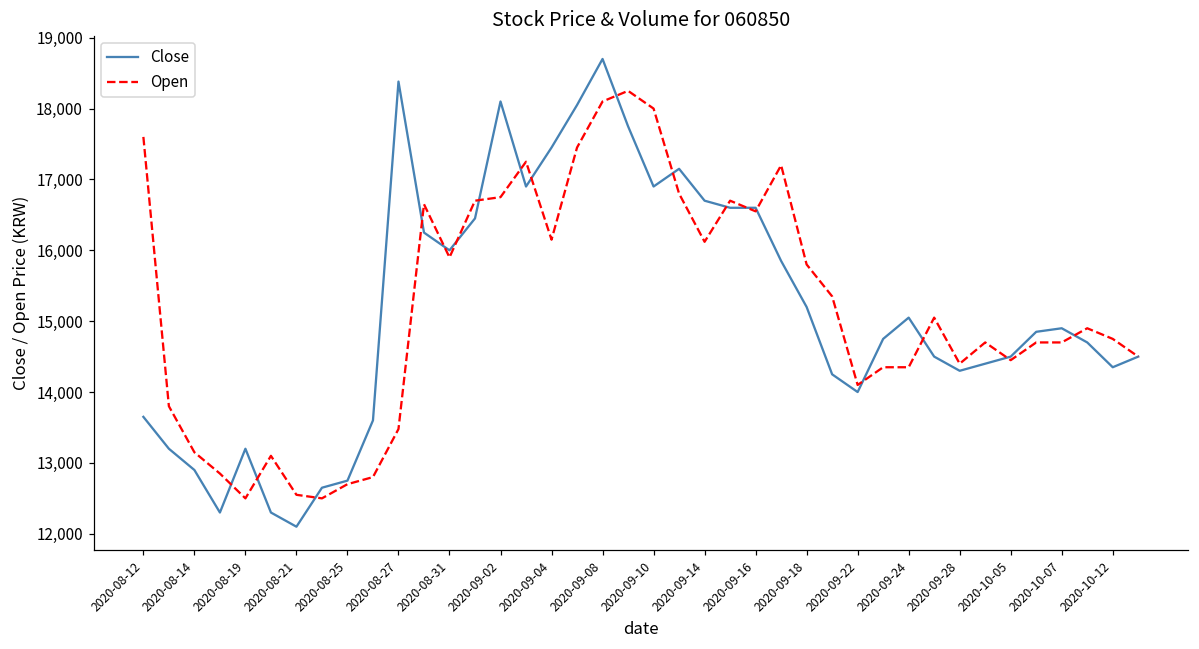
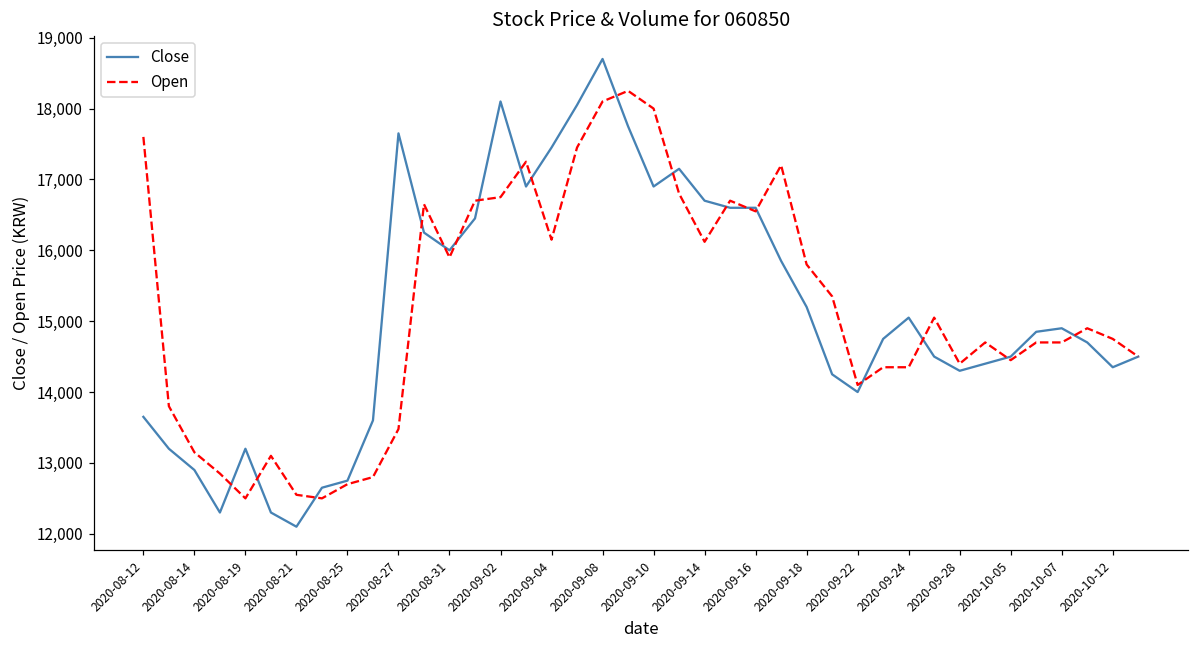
  {
    "Close": {
      "2020-08-12": "13,700",
      "2020-08-14": "12,900",
      "2020-08-19": "13,200",
      "2020-08-21": "12,100",
      "2020-08-25": "12,800",
-     "2020-08-27": "18,400",
+     "2020-08-27": "17,700",
      "2020-08-31": "16,000",
      "2020-09-02": "18,100",
      "2020-09-04": "17,500",
      "2020-09-08": "18,700",
      "2020-09-10": "16,900",
      "2020-09-14": "16,700",
      "2020-09-16": "16,600",
      "2020-09-18": "15,200",
      "2020-09-22": "14,000",
      "2020-09-24": "15,100",
      "2020-09-28": "14,300",
      "2020-10-05": "14,500",
      "2020-10-07": "14,900",
      "2020-10-12": "14,400"
    },
    "Open": {
      "2020-08-12": "17,600",
      "2020-08-14": "13,200",
      "2020-08-19": "12,500",
      "2020-08-21": "12,600",
      "2020-08-25": "12,700",
      "2020-08-27": "13,500",
      "2020-08-31": "15,900",
      "2020-09-02": "16,800",
      "2020-09-04": "16,200",
      "2020-09-08": "18,100",
      "2020-09-10": "18,000",
      "2020-09-14": "16,100",
      "2020-09-16": "16,600",
      "2020-09-18": "15,800",
      "2020-09-22": "14,100",
      "2020-09-24": "14,400",
      "2020-09-28": "14,400",
      "2020-10-05": "14,500",
      "2020-10-07": "14,700",
      "2020-10-12": "14,800"
    }
  }
